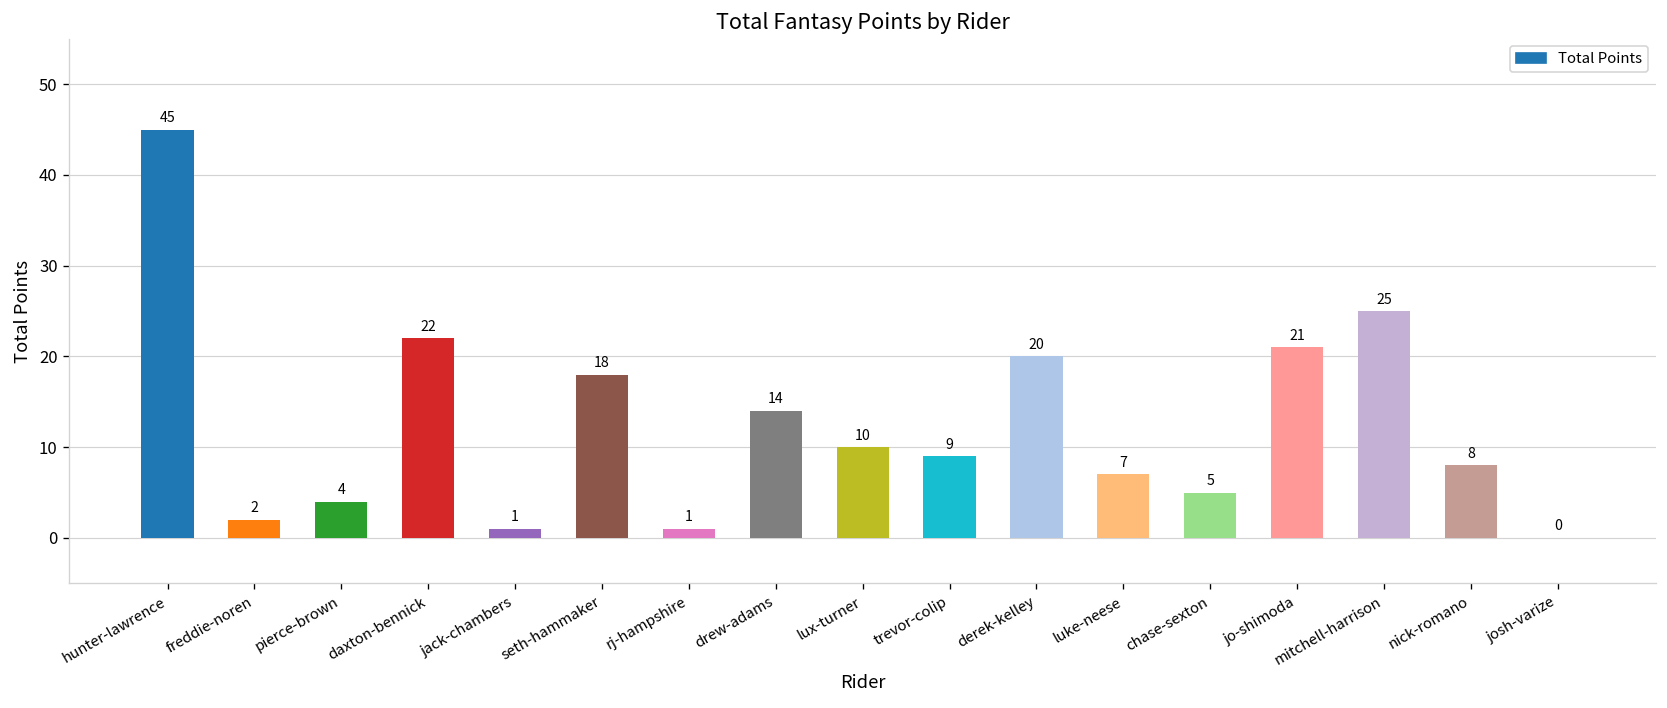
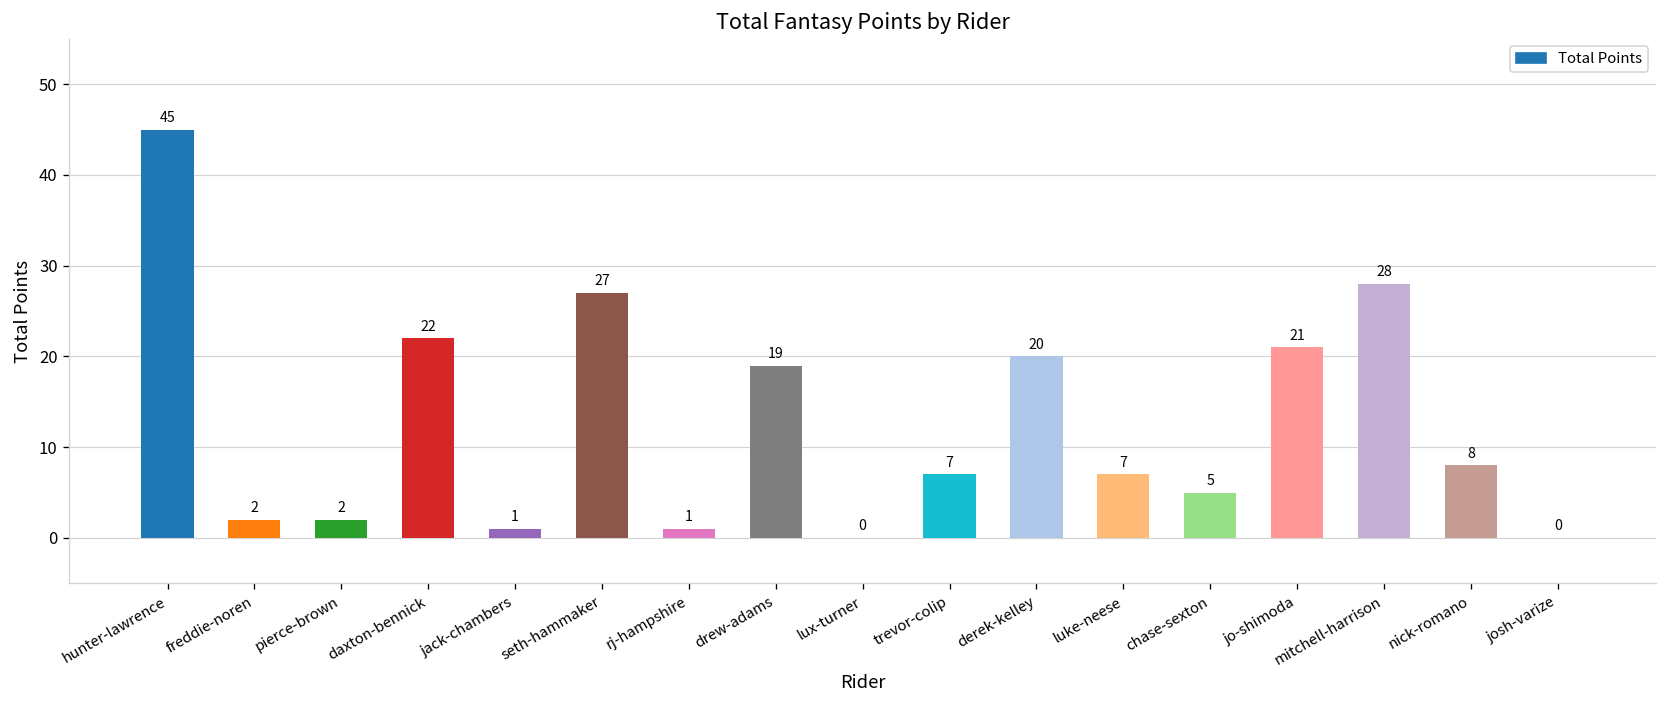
  {
    "hunter-lawrence": 45,
    "freddie-noren": 2,
-   "pierce-brown": 4,
+   "pierce-brown": 2,
    "daxton-bennick": 22,
    "jack-chambers": 1,
-   "seth-hammaker": 18,
+   "seth-hammaker": 27,
    "rj-hampshire": 1,
-   "drew-adams": 14,
-   "lux-turner": 10,
-   "trevor-colip": 9,
+   "drew-adams": 19,
+   "lux-turner": 0,
+   "trevor-colip": 7,
    "derek-kelley": 20,
    "luke-neese": 7,
    "chase-sexton": 5,
    "jo-shimoda": 21,
-   "mitchell-harrison": 25,
+   "mitchell-harrison": 28,
    "nick-romano": 8,
    "josh-varize": 0
  }
